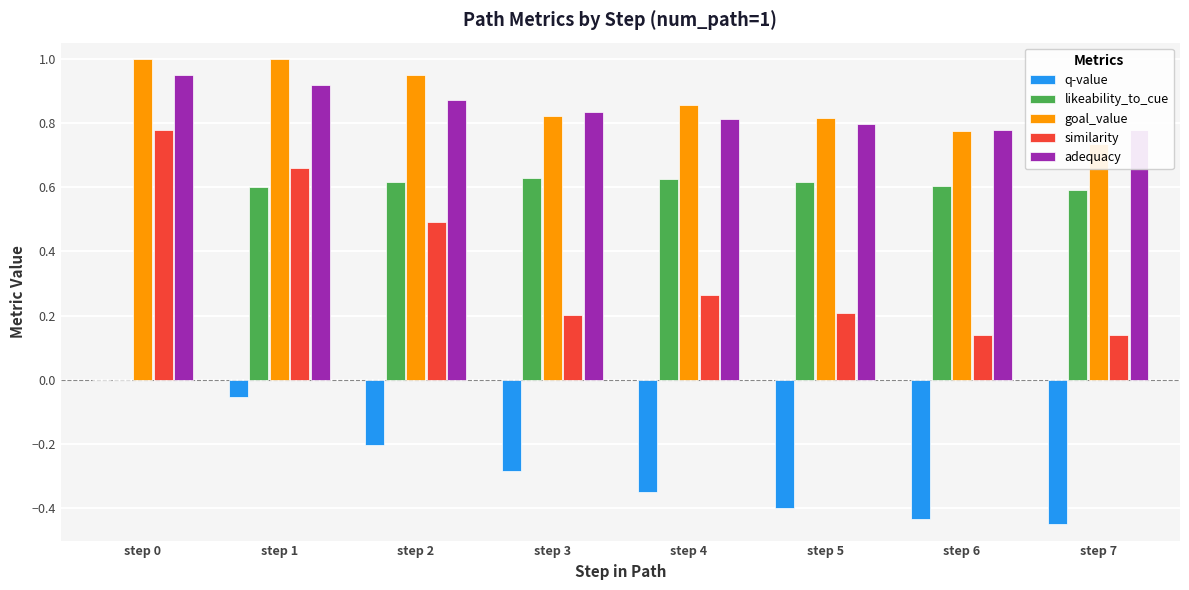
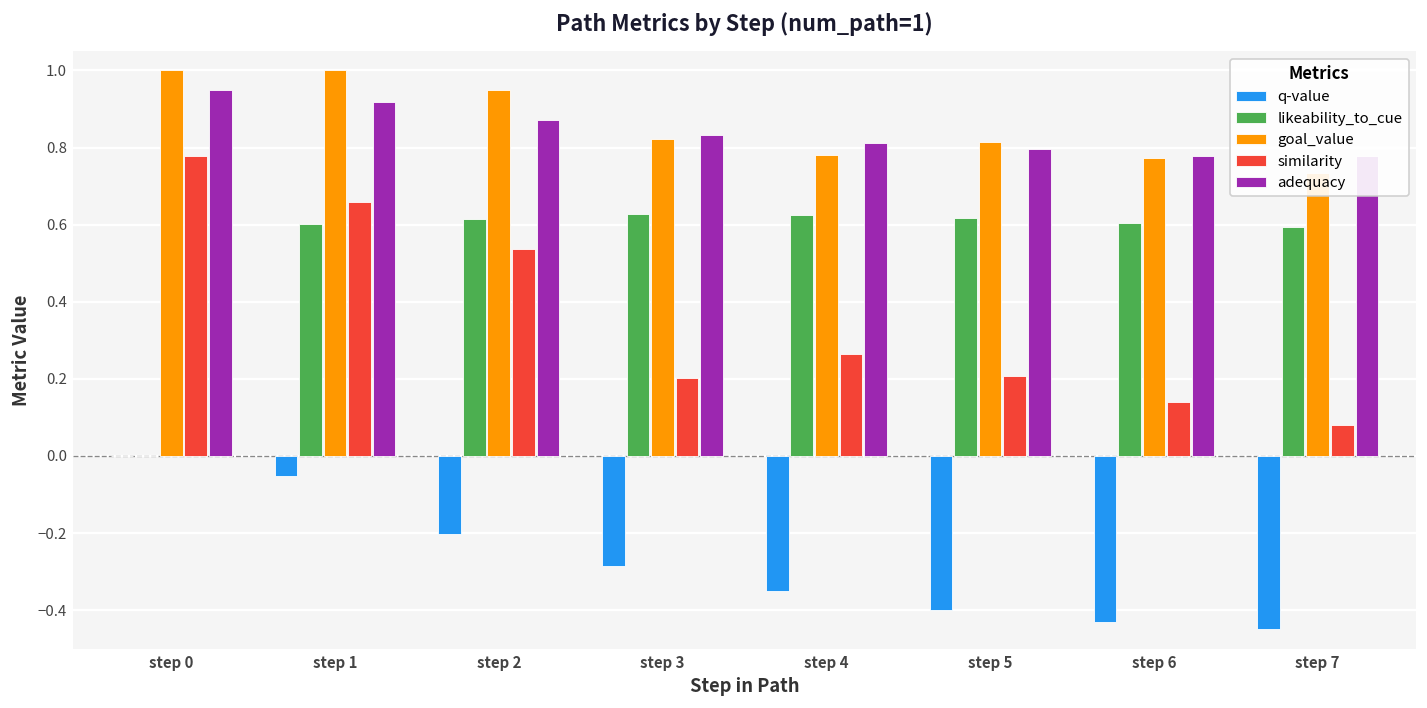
  {
    "q-value": {
      "step 0": 0.00,
      "step 1": -0.05,
      "step 2": -0.20,
      "step 3": -0.28,
      "step 4": -0.35,
      "step 5": -0.40,
      "step 6": -0.43,
      "step 7": -0.45
    },
    "likeability_to_cue": {
      "step 0": 0.00,
      "step 1": 0.60,
      "step 2": 0.62,
      "step 3": 0.63,
      "step 4": 0.63,
      "step 5": 0.62,
      "step 6": 0.60,
      "step 7": 0.59
    },
    "goal_value": {
      "step 0": 1.00,
      "step 1": 1.00,
      "step 2": 0.95,
      "step 3": 0.82,
-     "step 4": 0.86,
+     "step 4": 0.78,
      "step 5": 0.81,
      "step 6": 0.77
    },
    "similarity": {
      "step 0": 0.78,
      "step 1": 0.66,
-     "step 2": 0.49,
+     "step 2": 0.54,
      "step 3": 0.20,
      "step 4": 0.27,
      "step 5": 0.21,
      "step 6": 0.14,
-     "step 7": 0.14
+     "step 7": 0.08
    },
    "adequacy": {
      "step 0": 0.95,
      "step 1": 0.92,
      "step 2": 0.87,
      "step 3": 0.83,
      "step 4": 0.81,
      "step 5": 0.80,
      "step 6": 0.78
    }
  }
